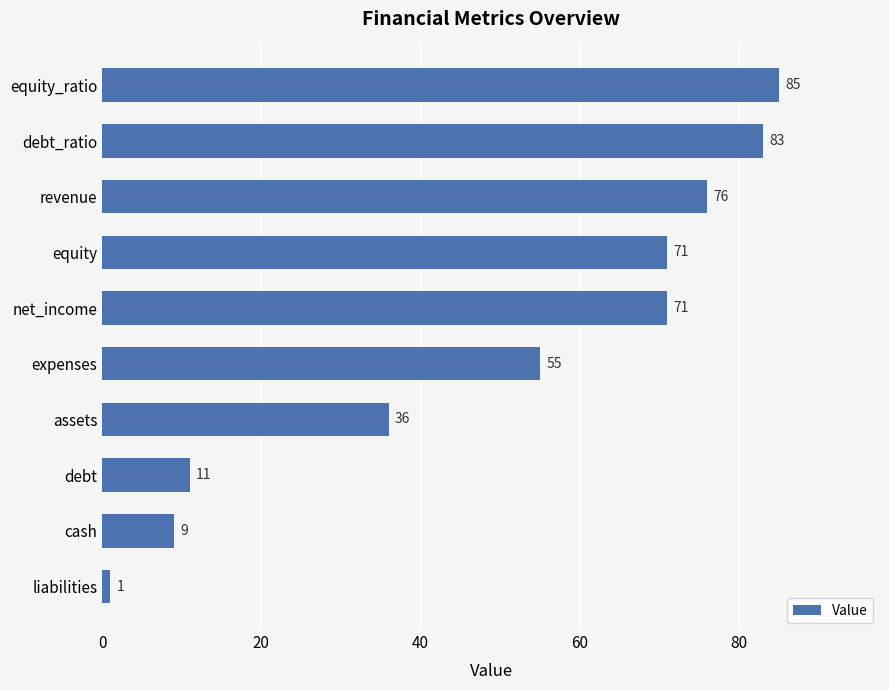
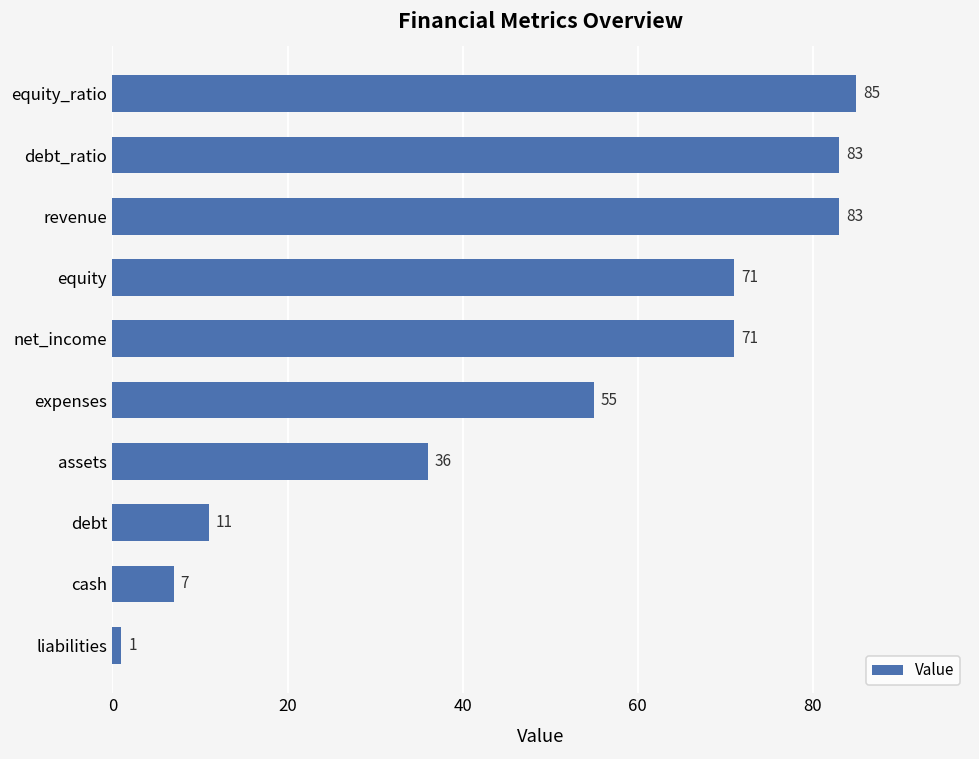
  {
    "equity_ratio": 85,
    "debt_ratio": 83,
-   "revenue": 76,
+   "revenue": 83,
    "equity": 71,
    "net_income": 71,
    "expenses": 55,
    "assets": 36,
    "debt": 11,
-   "cash": 9,
+   "cash": 7,
    "liabilities": 1
  }
